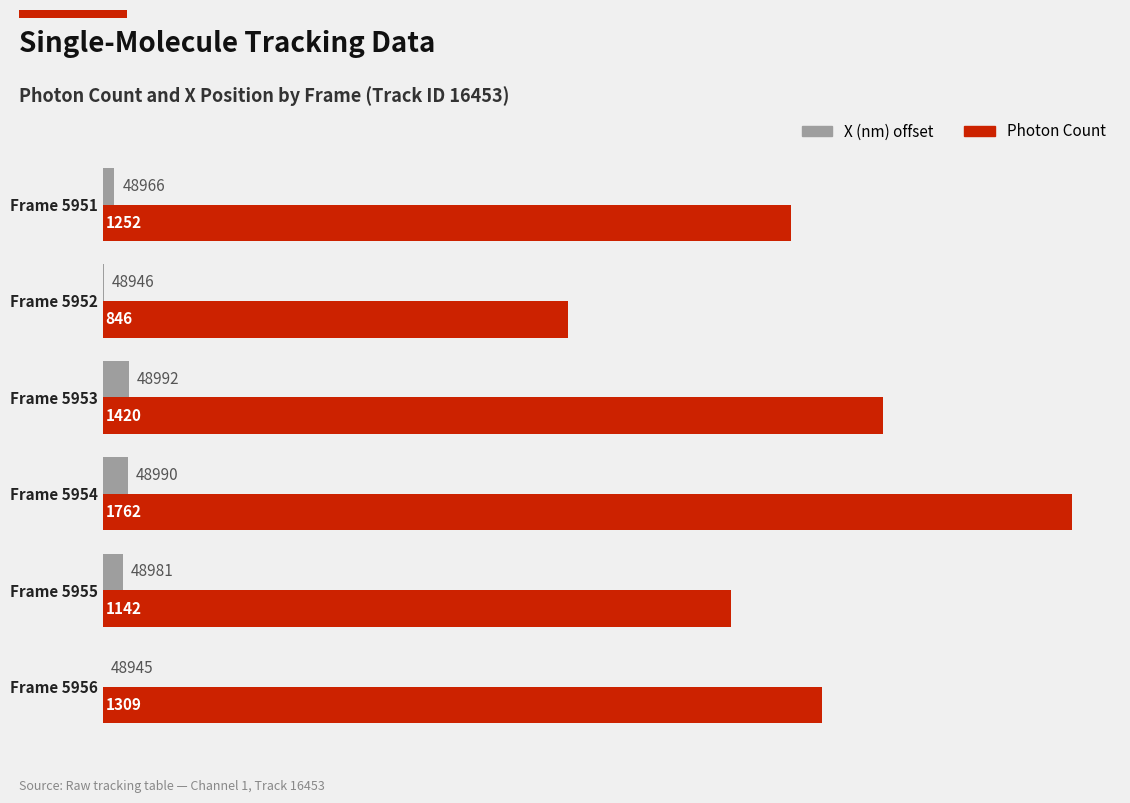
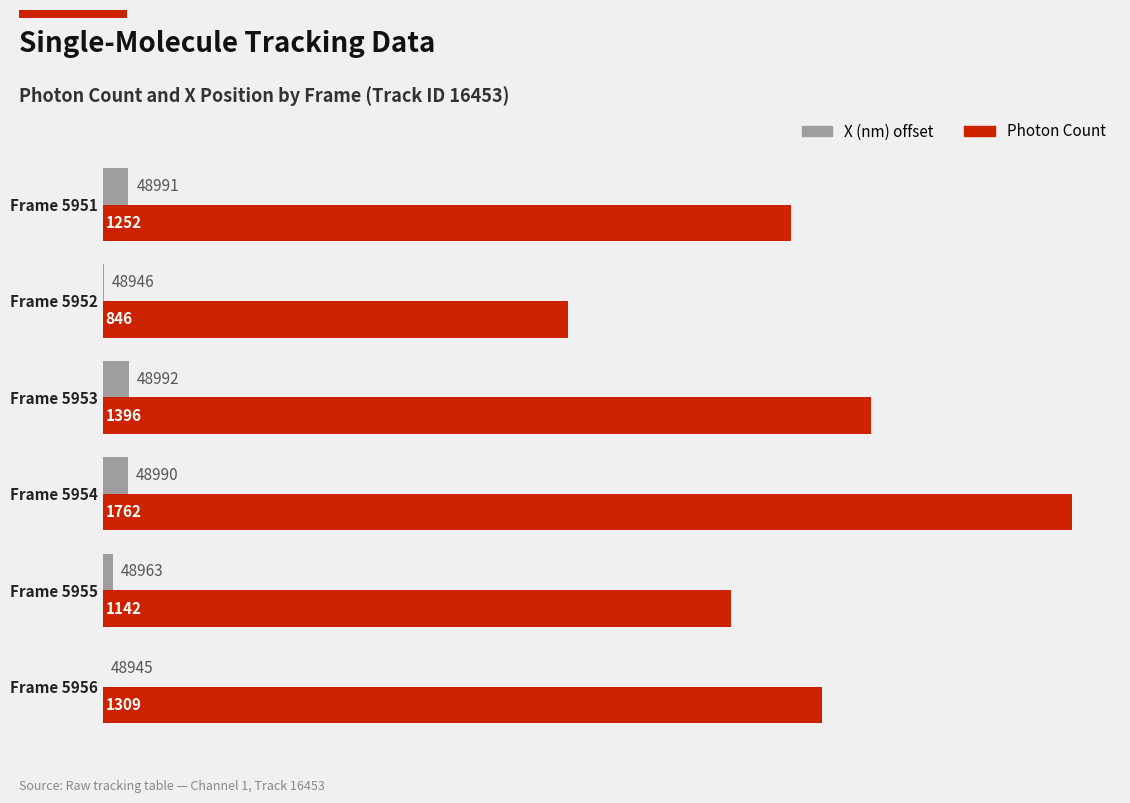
  {
    "Photon Count": {
      "Frame 5951": 1252,
      "Frame 5952": 846,
-     "Frame 5953": 1420,
+     "Frame 5953": 1396,
      "Frame 5954": 1762,
      "Frame 5955": 1142,
      "Frame 5956": 1309
    },
    "X (nm) offset": {
-     "Frame 5951": 48966,
-     "Frame 5955": 48981
+     "Frame 5951": 48991,
+     "Frame 5955": 48963
    }
  }
